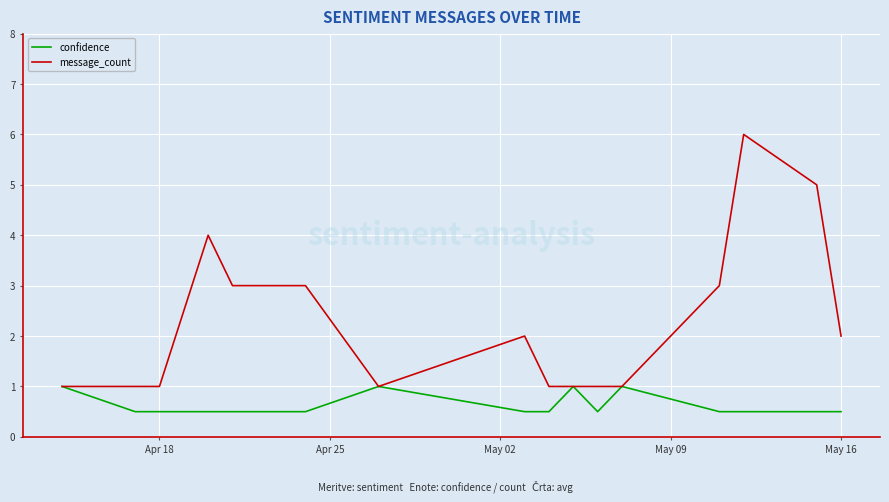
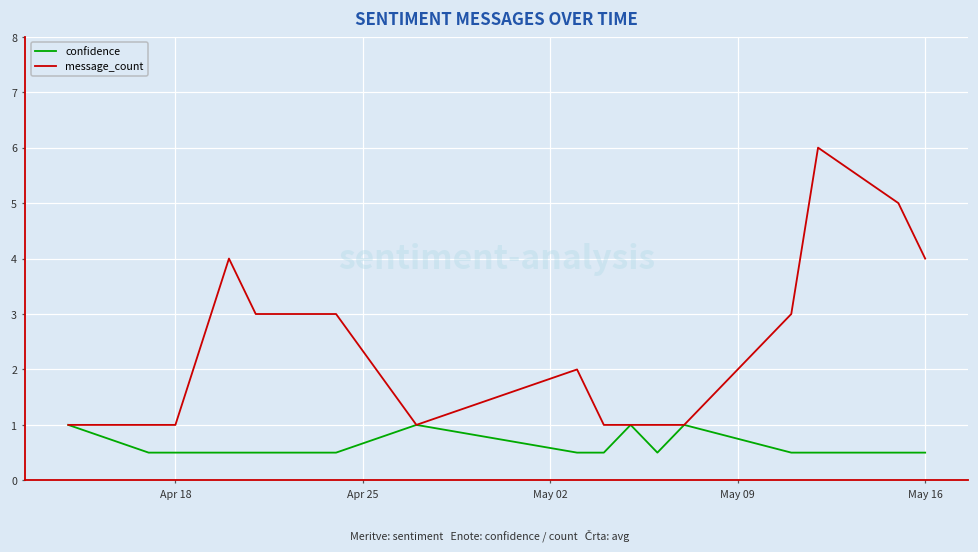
  {
    "confidence": {
      "Apr 18": 0.5,
      "May 16": 0.5
    },
    "message_count": {
      "Apr 18": 1,
-     "May 16": 2
+     "May 16": 4
    }
  }
